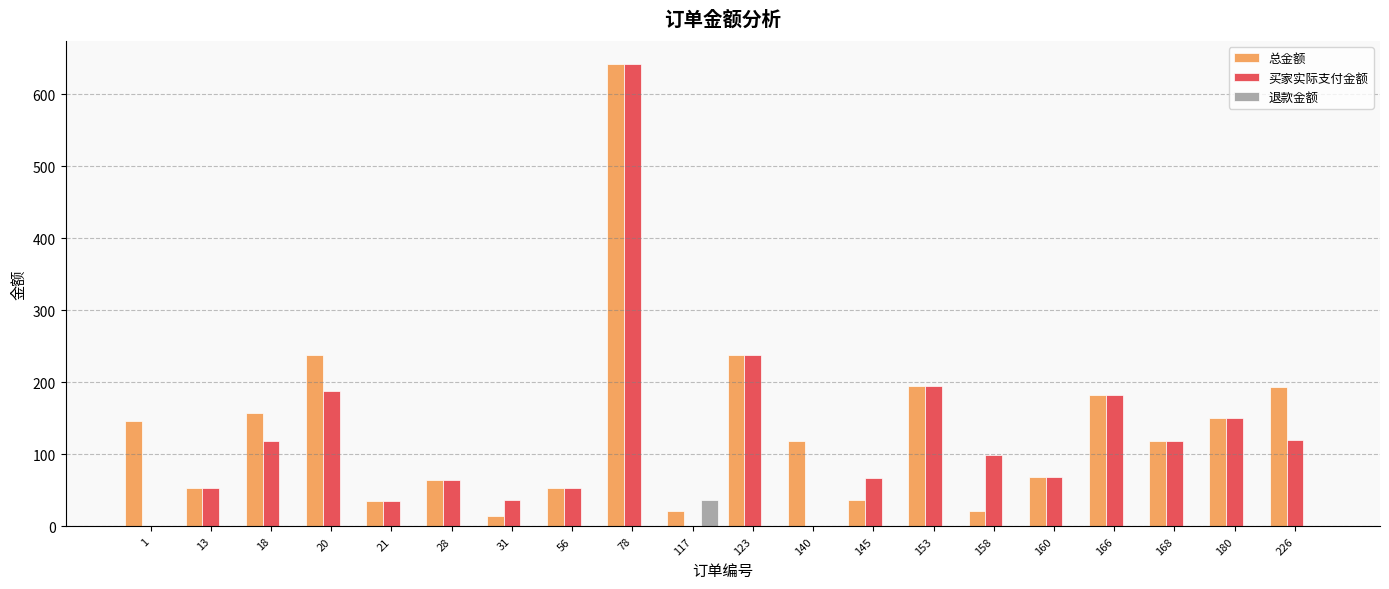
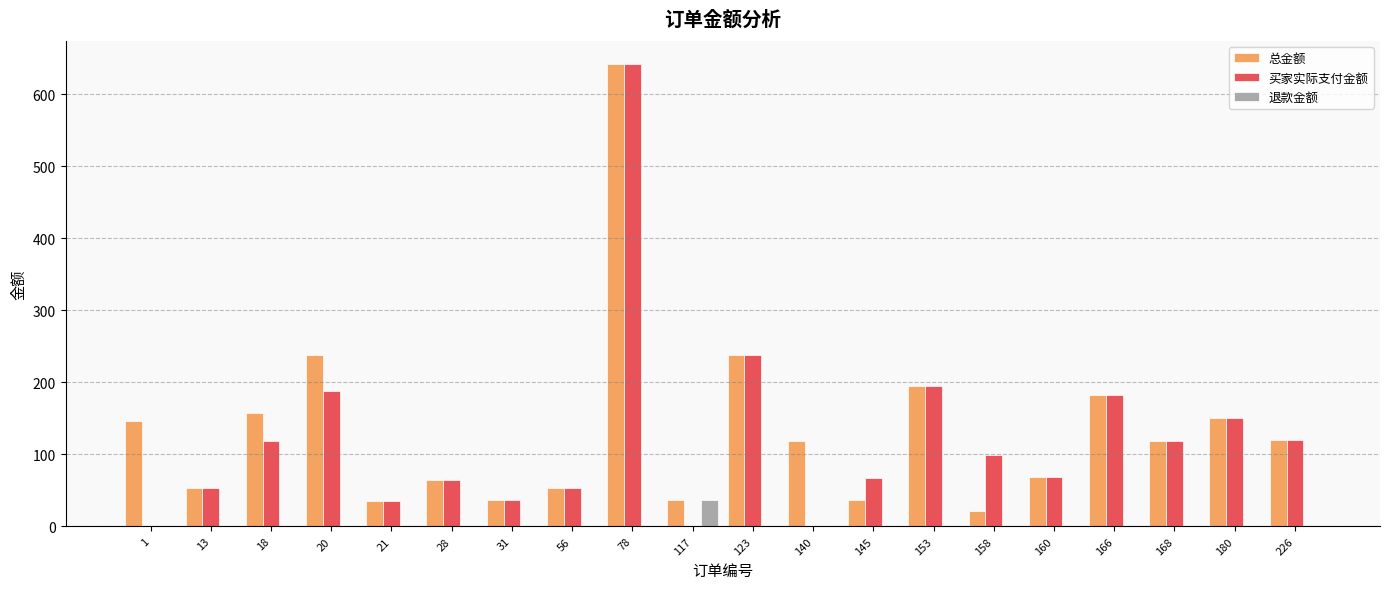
  {
    "总金额": {
      "1": 150,
      "13": 50,
      "18": 160,
      "20": 240,
      "21": 30,
      "28": 60,
-     "31": 10,
+     "31": 40,
      "56": 50,
      "78": 640,
-     "117": 20,
+     "117": 40,
      "123": 240,
      "140": 120,
      "145": 40,
      "153": 200,
      "158": 20,
      "160": 70,
      "166": 180,
      "168": 120,
      "180": 150,
-     "226": 190
+     "226": 120
    },
    "买家实际支付金额": {
      "1": 0,
      "13": 50,
      "18": 120,
      "20": 190,
      "21": 30,
      "28": 60,
      "31": 40,
      "56": 50,
      "78": 640,
      "117": 0,
      "123": 240,
      "140": 0,
      "145": 70,
      "153": 200,
      "158": 100,
      "160": 70,
      "166": 180,
      "168": 120,
      "180": 150,
      "226": 120
    },
    "退款金额": {
      "1": 0,
      "13": 0,
      "18": 0,
      "20": 0,
      "21": 0,
      "28": 0,
      "31": 0,
      "56": 0,
      "78": 0,
      "117": 40,
      "123": 0,
      "140": 0,
      "145": 0,
      "153": 0,
      "158": 0,
      "160": 0,
      "166": 0,
      "168": 0,
      "180": 0,
      "226": 0
    }
  }
